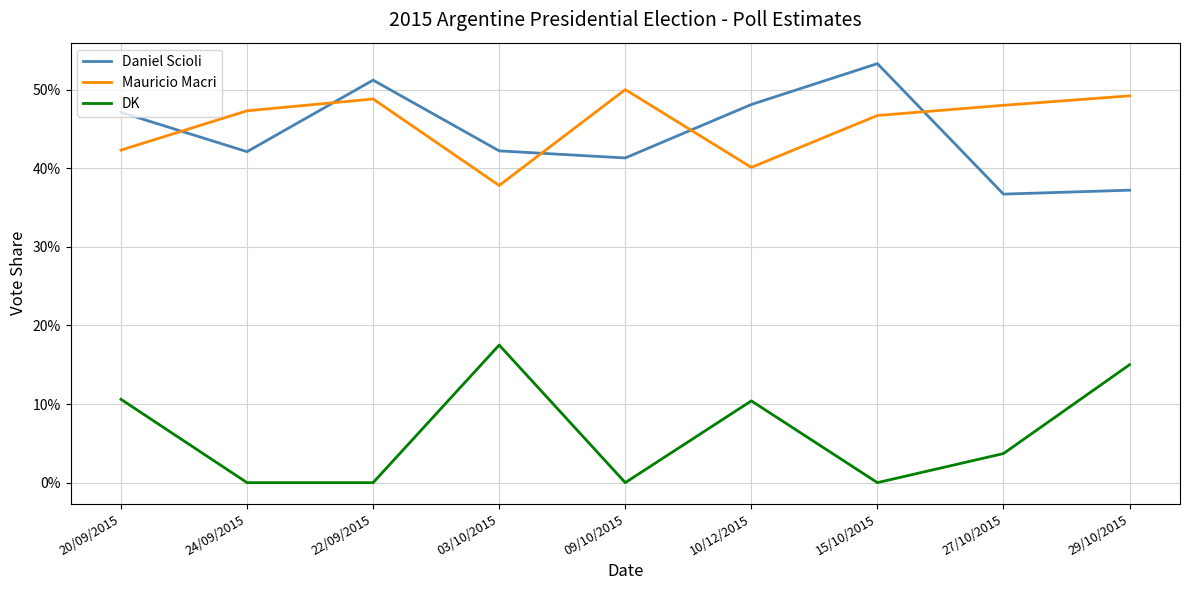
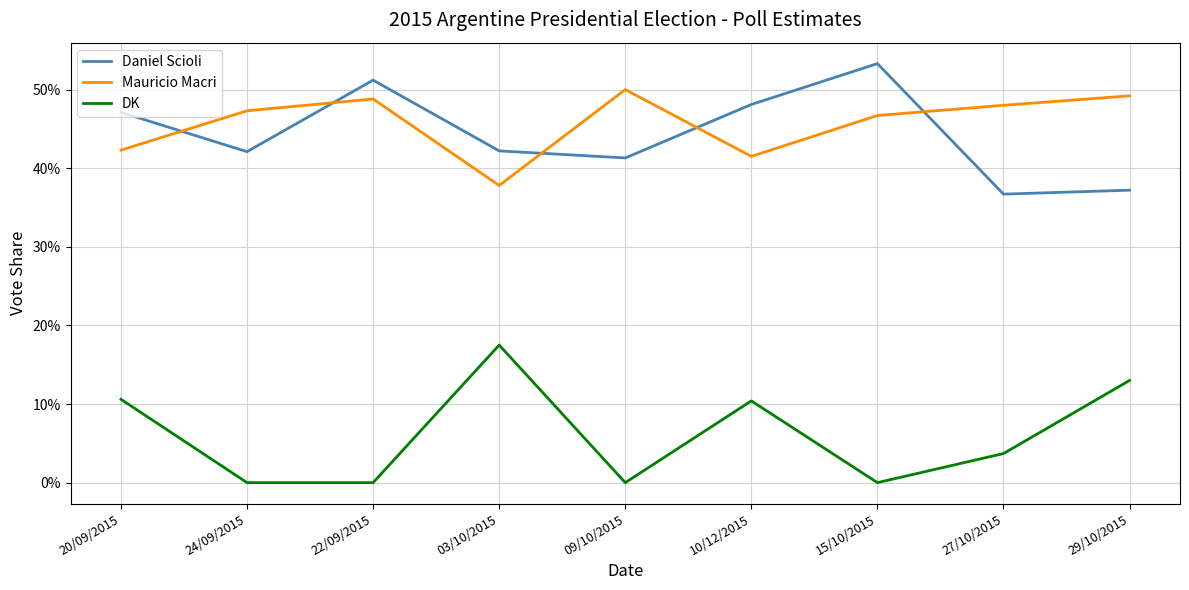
  {
    "Daniel Scioli": {
      "24/09/2015": "42%",
      "22/09/2015": "51%",
      "03/10/2015": "42%",
      "09/10/2015": "41%",
      "10/12/2015": "48%",
      "15/10/2015": "53%",
      "27/10/2015": "37%",
      "29/10/2015": "37%"
    },
    "Mauricio Macri": {
      "20/09/2015": "42%",
      "24/09/2015": "47%",
      "22/09/2015": "49%",
      "03/10/2015": "38%",
      "09/10/2015": "50%",
-     "10/12/2015": "40%",
+     "10/12/2015": "42%",
      "15/10/2015": "47%",
      "27/10/2015": "48%",
      "29/10/2015": "49%"
    },
    "DK": {
      "20/09/2015": "11%",
      "24/09/2015": "0%",
      "22/09/2015": "0%",
      "03/10/2015": "18%",
      "09/10/2015": "0%",
      "10/12/2015": "10%",
      "15/10/2015": "0%",
      "27/10/2015": "4%",
-     "29/10/2015": "15%"
+     "29/10/2015": "13%"
    }
  }
